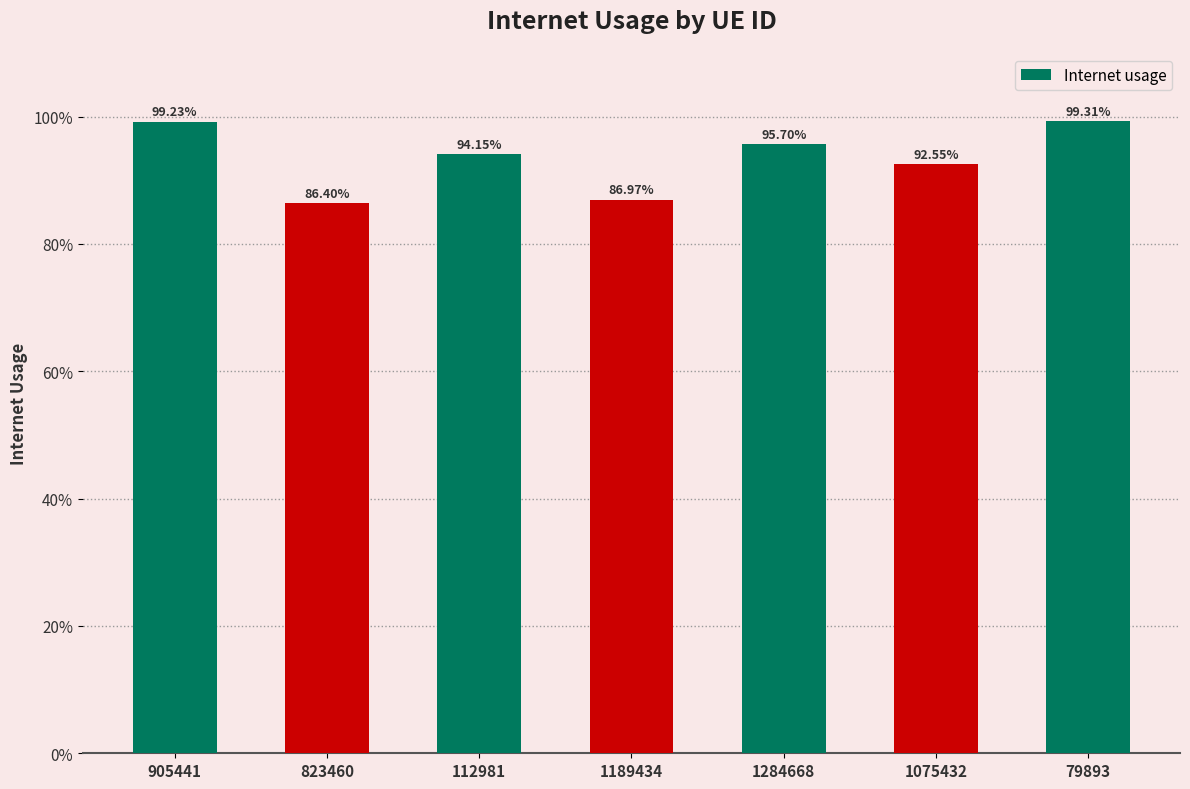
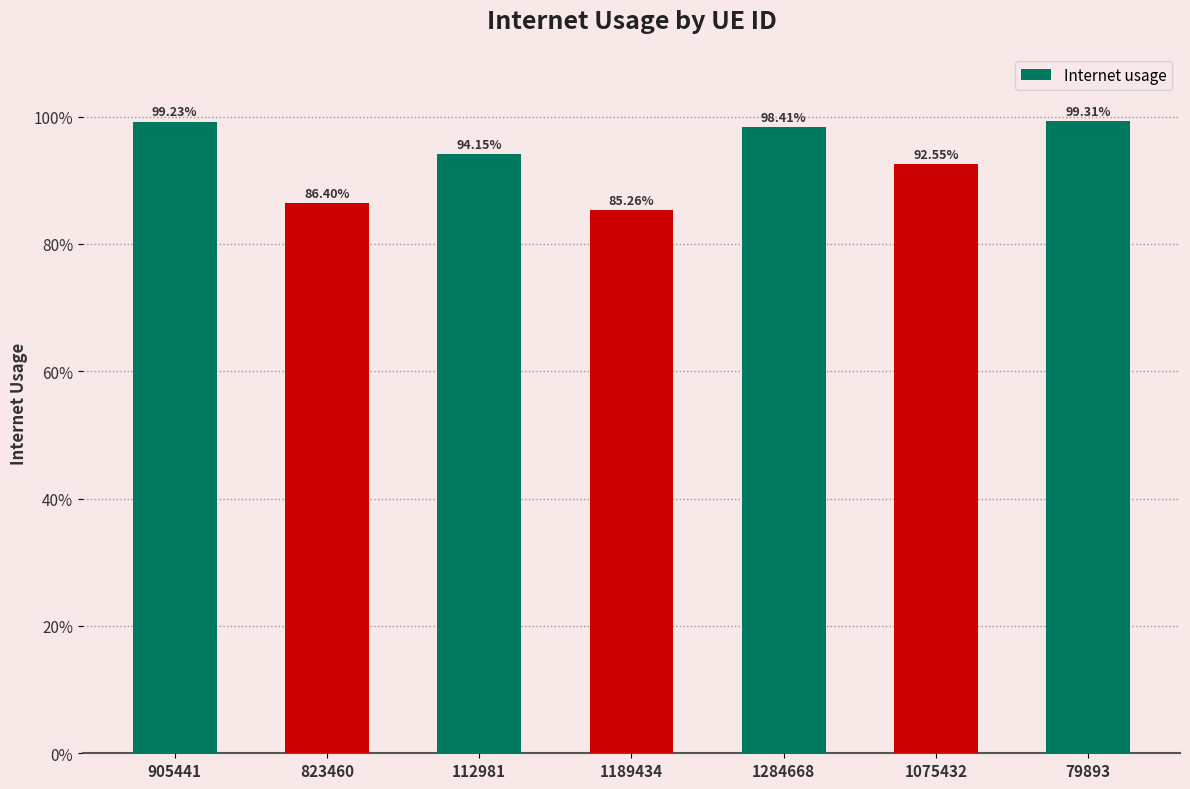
  {
    "905441": "99.23%",
    "823460": "86.40%",
    "112981": "94.15%",
-   "1189434": "86.97%",
-   "1284668": "95.70%",
+   "1189434": "85.26%",
+   "1284668": "98.41%",
    "1075432": "92.55%",
    "79893": "99.31%"
  }
